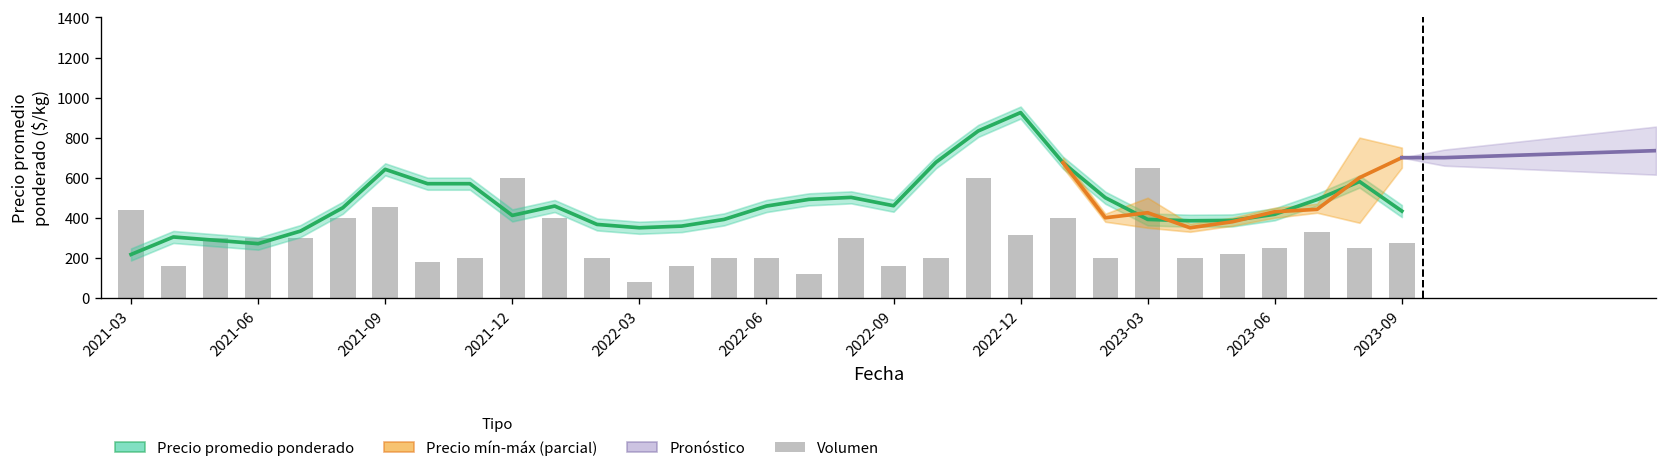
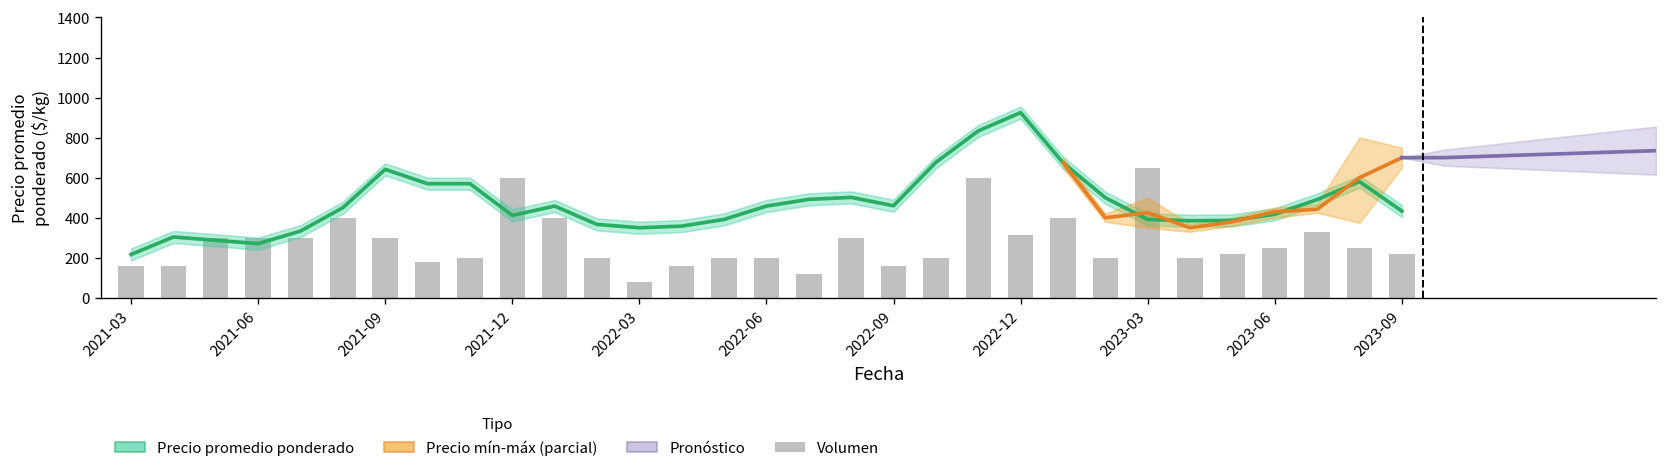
  {
    "Volumen": {
-     "2021-03": 440,
+     "2021-03": 160,
      "2021-06": 300,
-     "2021-09": 450,
+     "2021-09": 300,
      "2021-12": 600,
      "2022-03": 80,
      "2022-06": 200,
      "2022-09": 160,
      "2022-12": 320,
      "2023-03": 650,
      "2023-06": 250,
-     "2023-09": 280
+     "2023-09": 220
    }
  }
